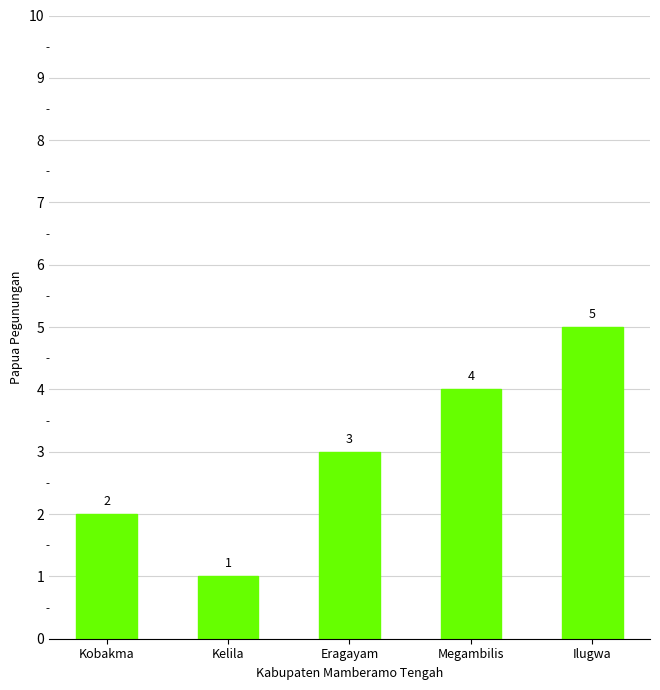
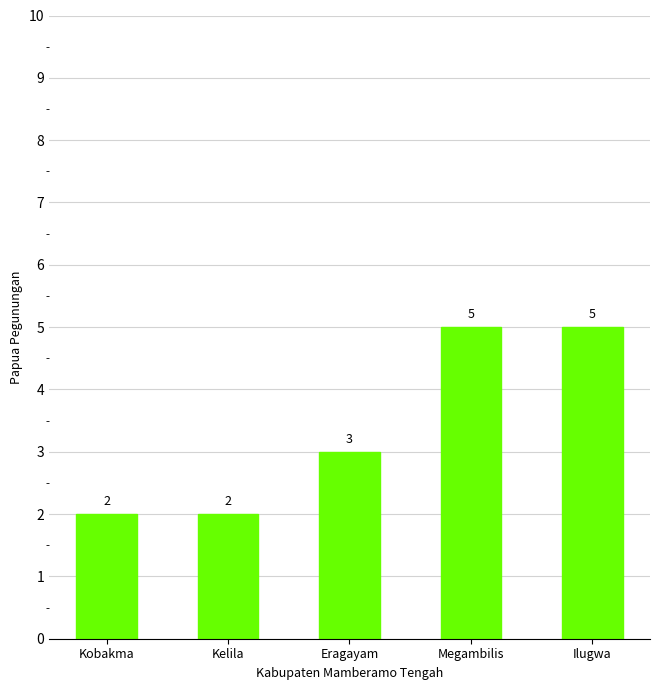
  {
    "Kobakma": 2,
-   "Kelila": 1,
+   "Kelila": 2,
    "Eragayam": 3,
-   "Megambilis": 4,
+   "Megambilis": 5,
    "Ilugwa": 5
  }
